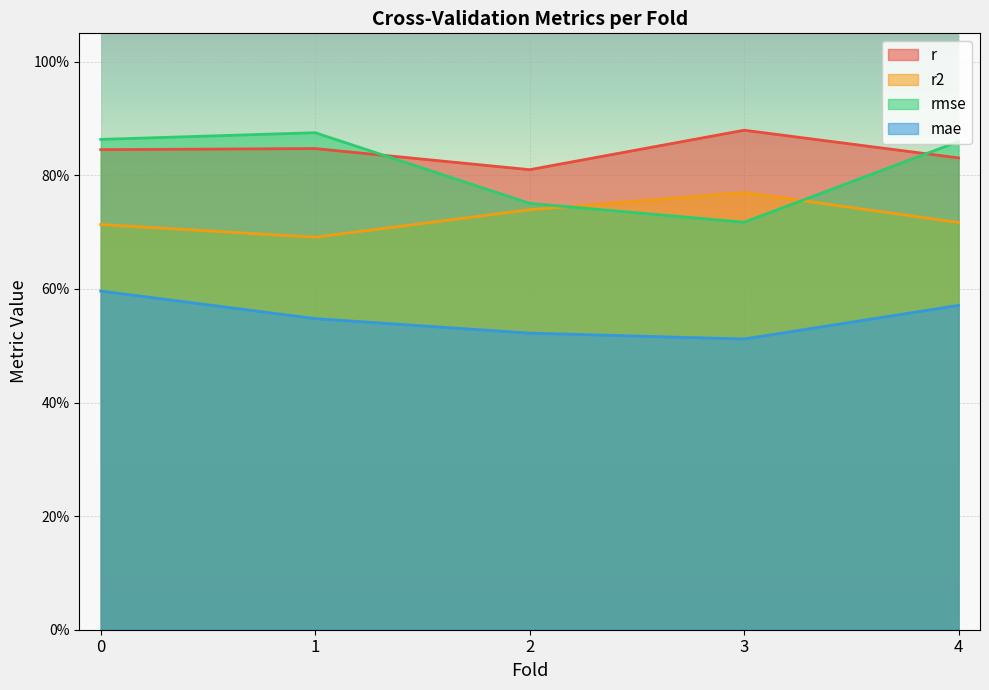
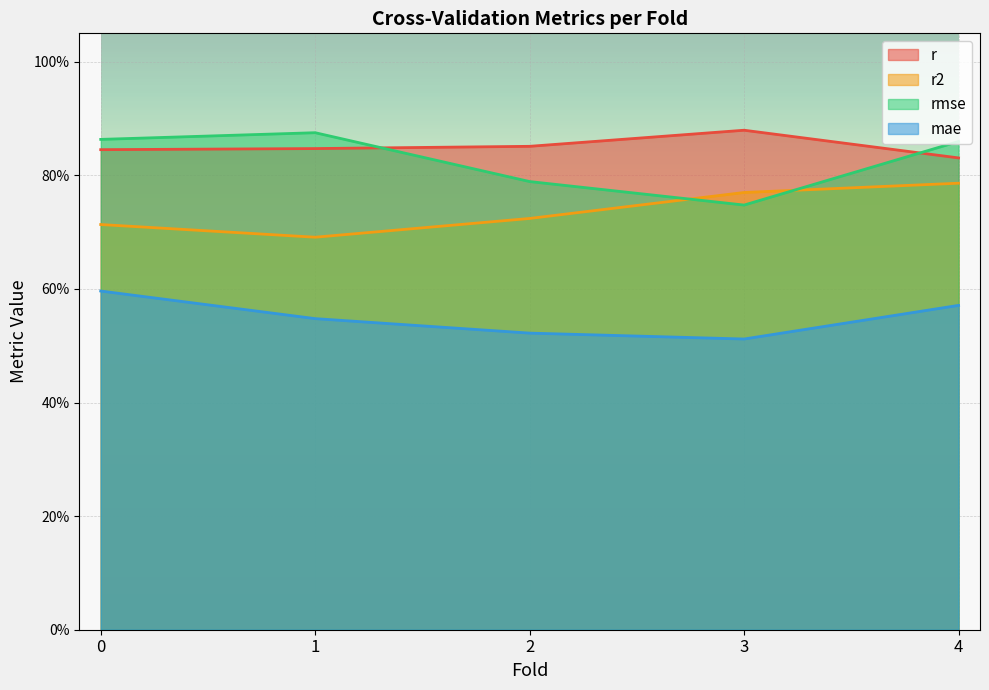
  {
    "r": {
      "0": "85%",
      "1": "85%",
-     "2": "81%",
+     "2": "85%",
      "3": "88%",
      "4": "83%"
    },
    "r2": {
      "0": "71%",
      "1": "69%",
-     "2": "74%",
+     "2": "72%",
      "3": "77%",
-     "4": "72%"
+     "4": "79%"
    },
    "rmse": {
      "0": "86%",
      "1": "88%",
-     "2": "75%",
-     "3": "72%"
+     "2": "79%",
+     "3": "75%"
    },
    "mae": {
      "0": "60%",
      "1": "55%",
      "2": "52%",
      "3": "51%",
      "4": "57%"
    }
  }
